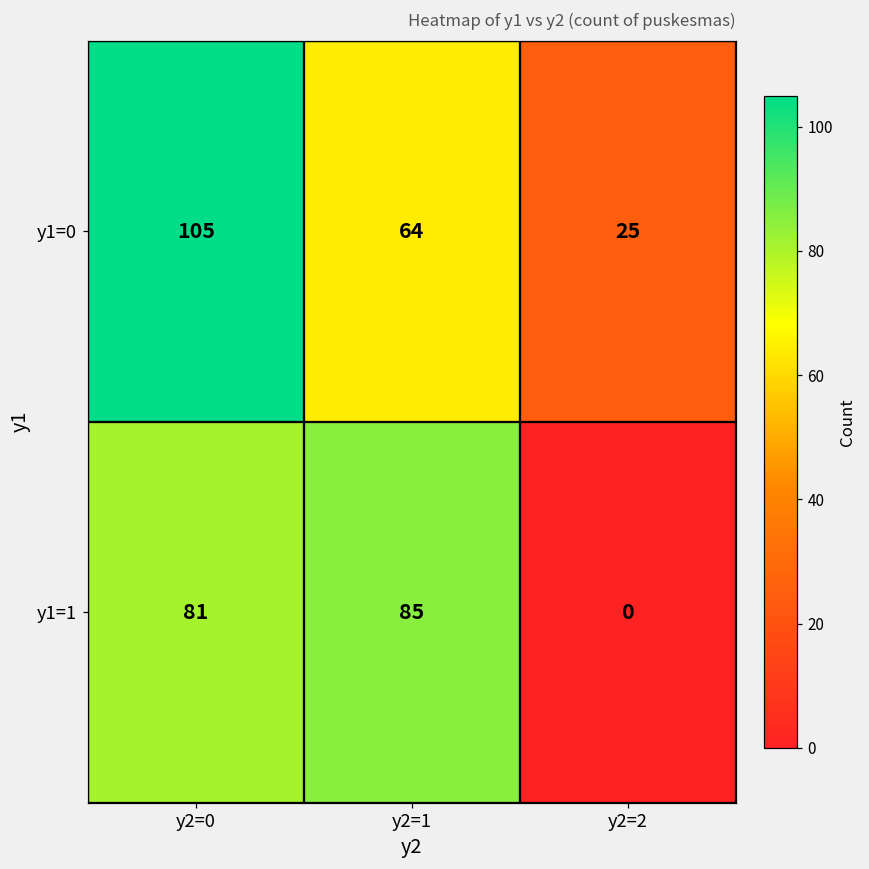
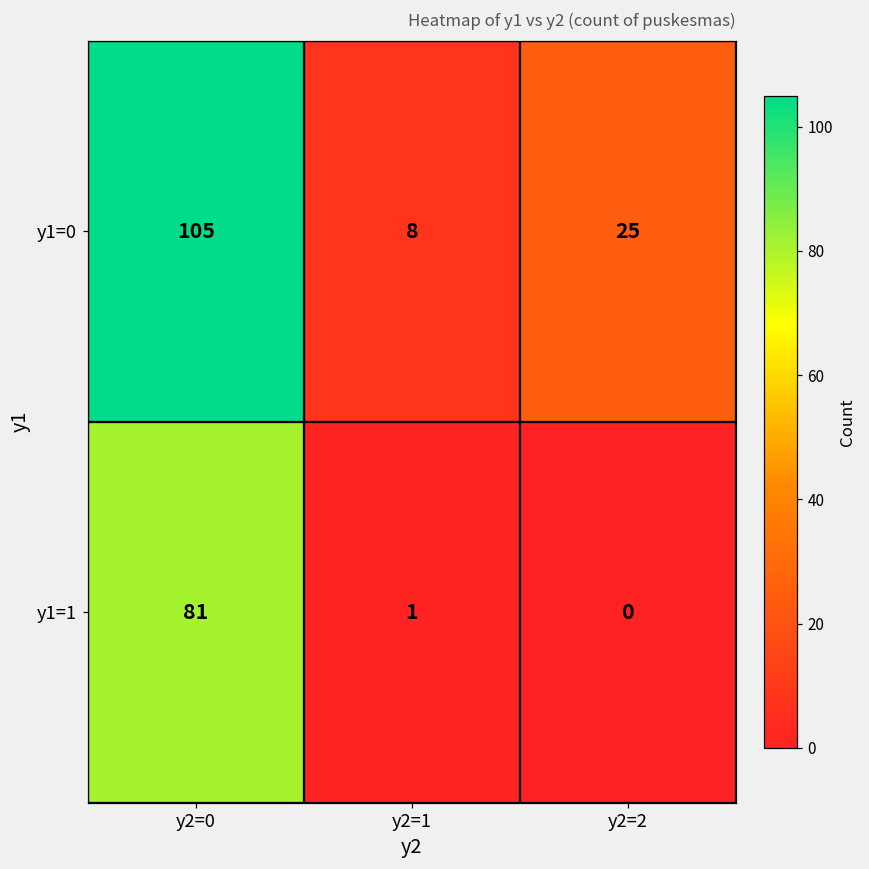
  {
    "y1=0": {
      "y2=0": 105,
-     "y2=1": 64,
+     "y2=1": 8,
      "y2=2": 25
    },
    "y1=1": {
      "y2=0": 81,
-     "y2=1": 85,
+     "y2=1": 1,
      "y2=2": 0
    }
  }
